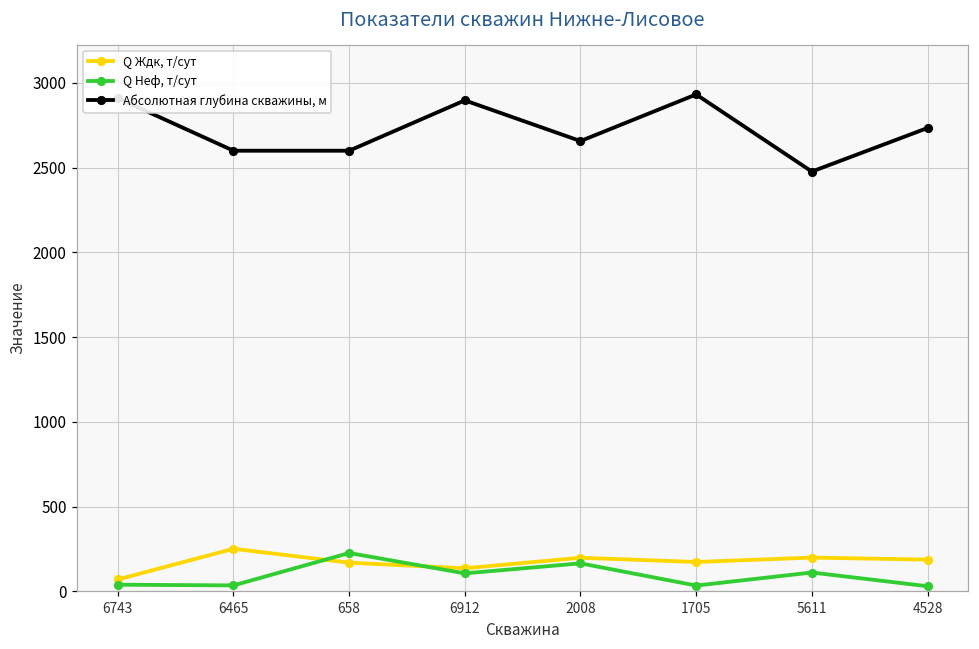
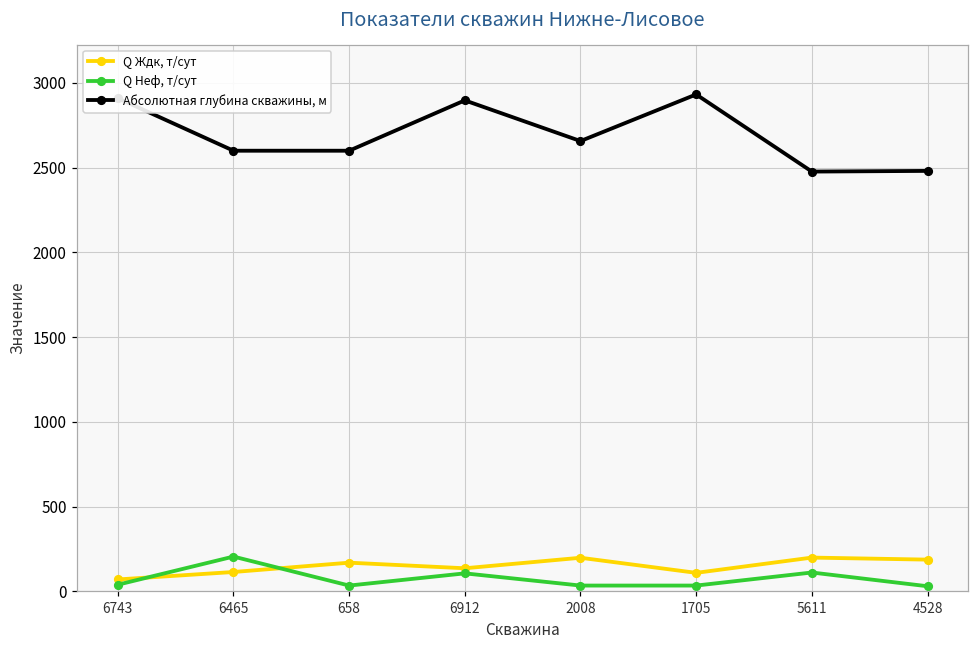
  {
    "Q Ждк, т/сут": {
      "6743": 70,
-     "6465": 250,
+     "6465": 120,
      "658": 170,
      "6912": 140,
      "2008": 200,
-     "1705": 170,
+     "1705": 110,
      "5611": 200,
      "4528": 190
    },
    "Q Неф, т/сут": {
      "6743": 40,
-     "6465": 40,
-     "658": 230,
+     "6465": 210,
+     "658": 40,
      "6912": 110,
-     "2008": 170,
+     "2008": 40,
      "1705": 40,
      "5611": 110,
      "4528": 30
    },
    "Абсолютная глубина скважины, м": {
      "6465": 2600,
      "658": 2600,
      "6912": 2900,
      "2008": 2660,
      "1705": 2930,
      "5611": 2480,
-     "4528": 2730
+     "4528": 2480
    }
  }
